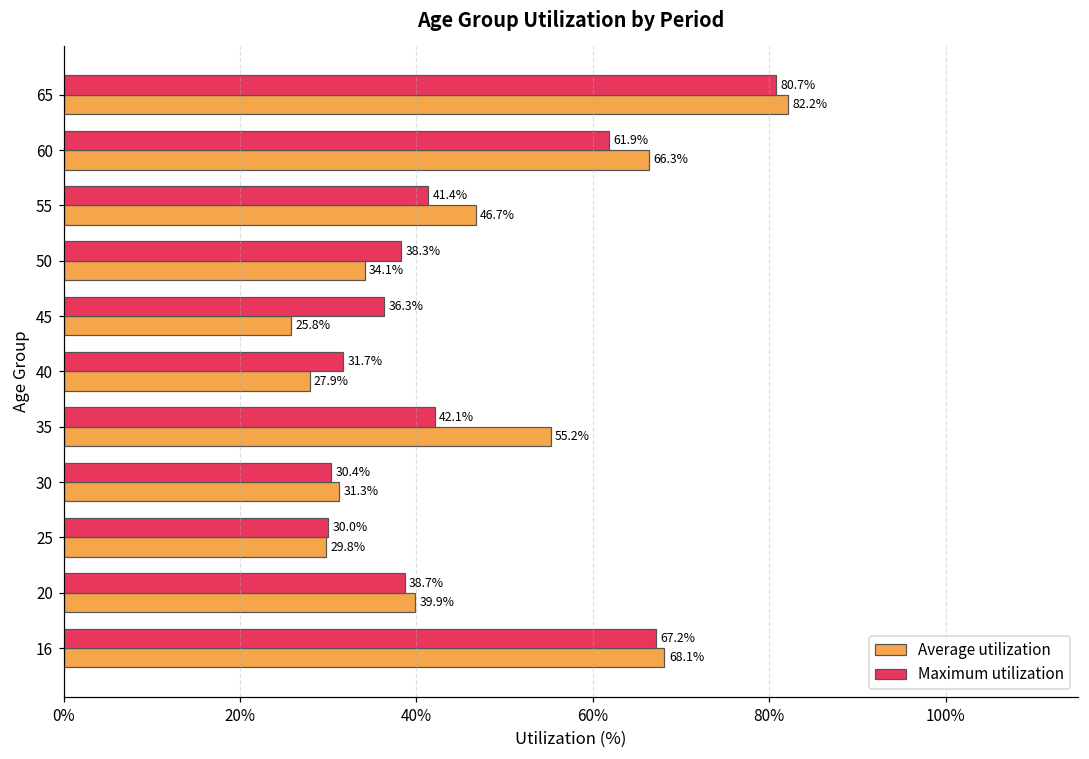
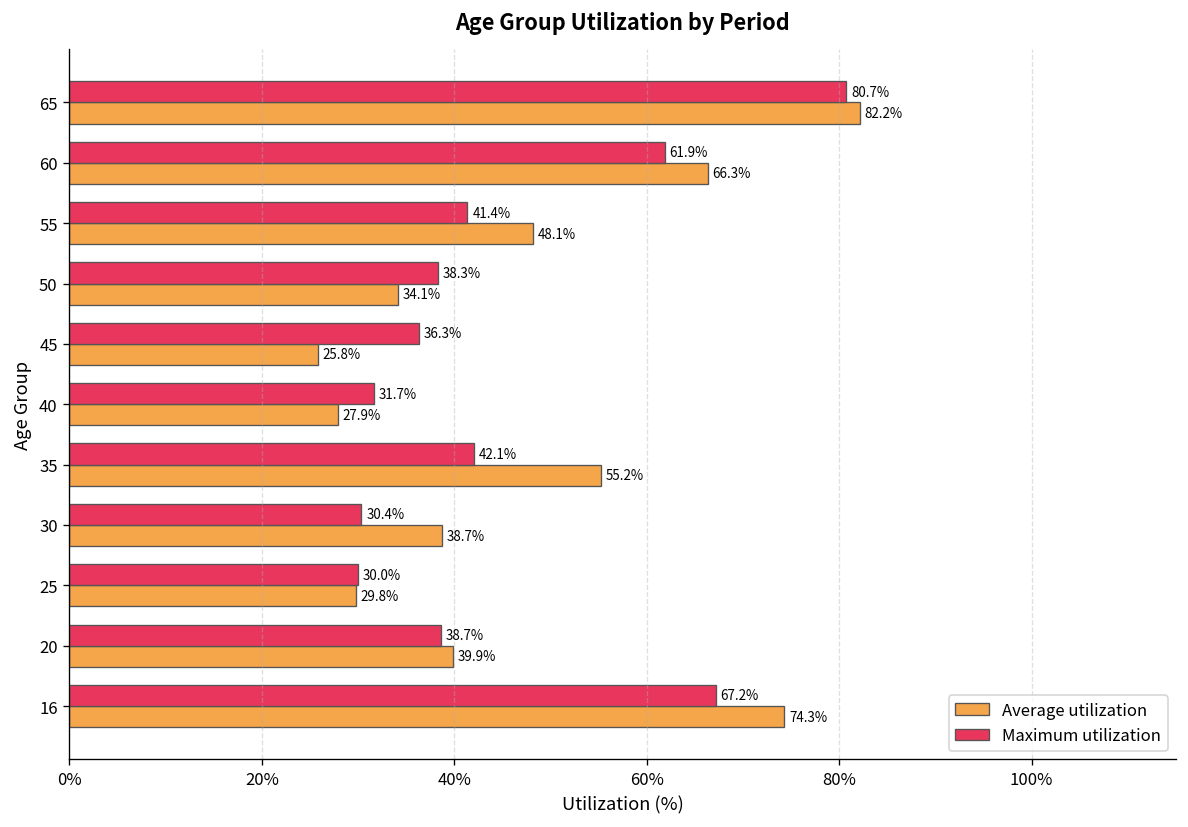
  {
    "Average utilization": {
      "65": "82.2%",
      "60": "66.3%",
-     "55": "46.7%",
+     "55": "48.1%",
      "50": "34.1%",
      "45": "25.8%",
      "40": "27.9%",
      "35": "55.2%",
-     "30": "31.3%",
+     "30": "38.7%",
      "25": "29.8%",
      "20": "39.9%",
-     "16": "68.1%"
+     "16": "74.3%"
    },
    "Maximum utilization": {
      "65": "80.7%",
      "60": "61.9%",
      "55": "41.4%",
      "50": "38.3%",
      "45": "36.3%",
      "40": "31.7%",
      "35": "42.1%",
      "30": "30.4%",
      "25": "30.0%",
      "20": "38.7%",
      "16": "67.2%"
    }
  }
